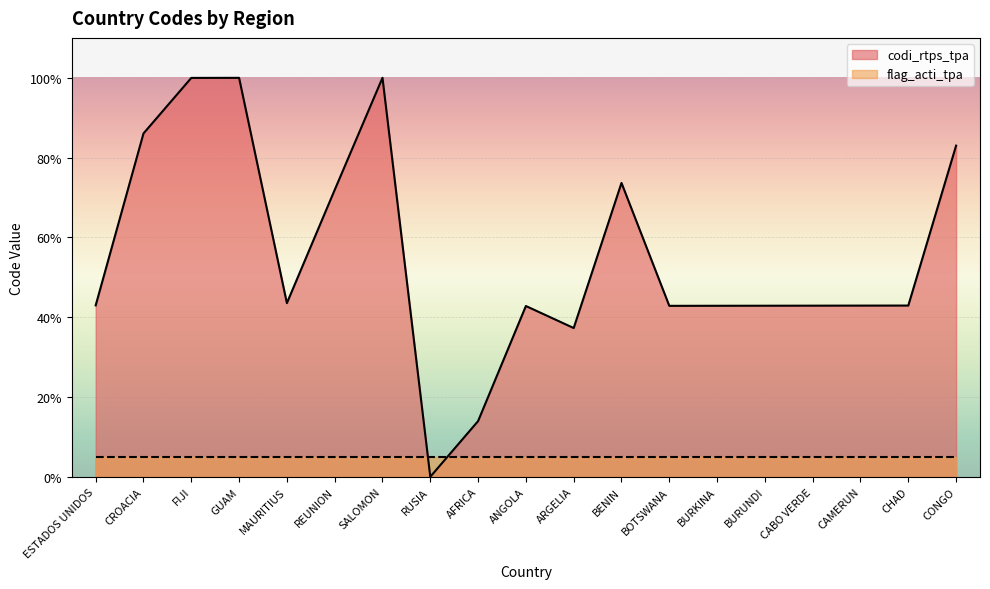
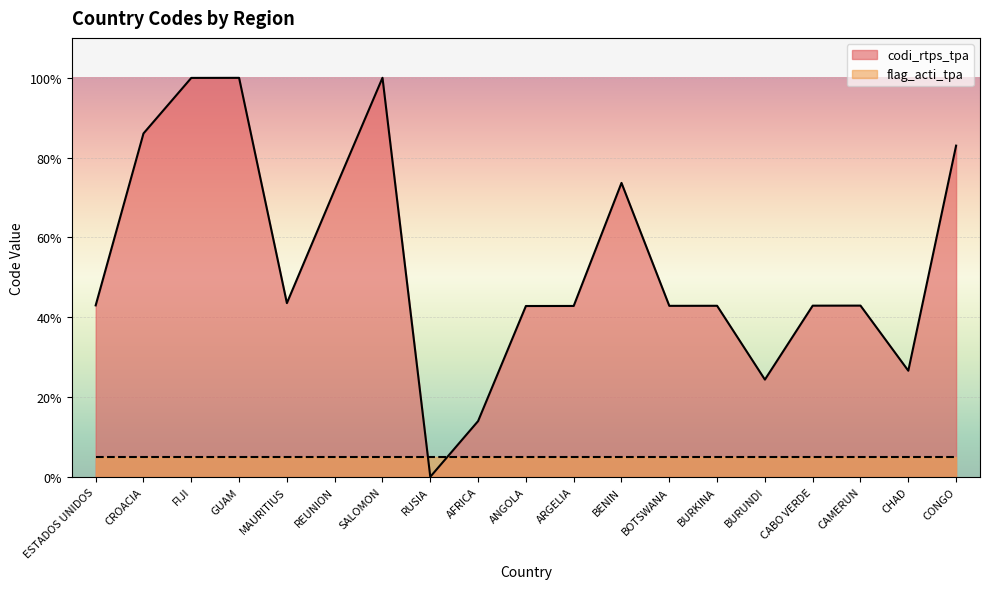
  {
    "codi_rtps_tpa": {
      "ESTADOS UNIDOS": "43%",
      "CROACIA": "86%",
      "FIJI": "100%",
      "GUAM": "100%",
      "MAURITIUS": "44%",
      "REUNION": "72%",
      "SALOMON": "100%",
      "RUSIA": "0%",
      "AFRICA": "14%",
      "ANGOLA": "43%",
-     "ARGELIA": "37%",
+     "ARGELIA": "43%",
      "BENIN": "74%",
      "BOTSWANA": "43%",
      "BURKINA": "43%",
-     "BURUNDI": "43%",
+     "BURUNDI": "24%",
      "CABO VERDE": "43%",
      "CAMERUN": "43%",
-     "CHAD": "43%",
+     "CHAD": "27%",
      "CONGO": "83%"
    },
    "flag_acti_tpa": {
      "ESTADOS UNIDOS": "5%",
      "CROACIA": "5%",
      "FIJI": "5%",
      "GUAM": "5%",
      "MAURITIUS": "5%",
      "REUNION": "5%",
      "SALOMON": "5%",
      "RUSIA": "5%",
      "AFRICA": "5%",
      "ANGOLA": "5%",
      "ARGELIA": "5%",
      "BENIN": "5%",
      "BOTSWANA": "5%",
      "BURKINA": "5%",
      "BURUNDI": "5%",
      "CABO VERDE": "5%",
      "CAMERUN": "5%",
      "CHAD": "5%",
      "CONGO": "5%"
    }
  }
